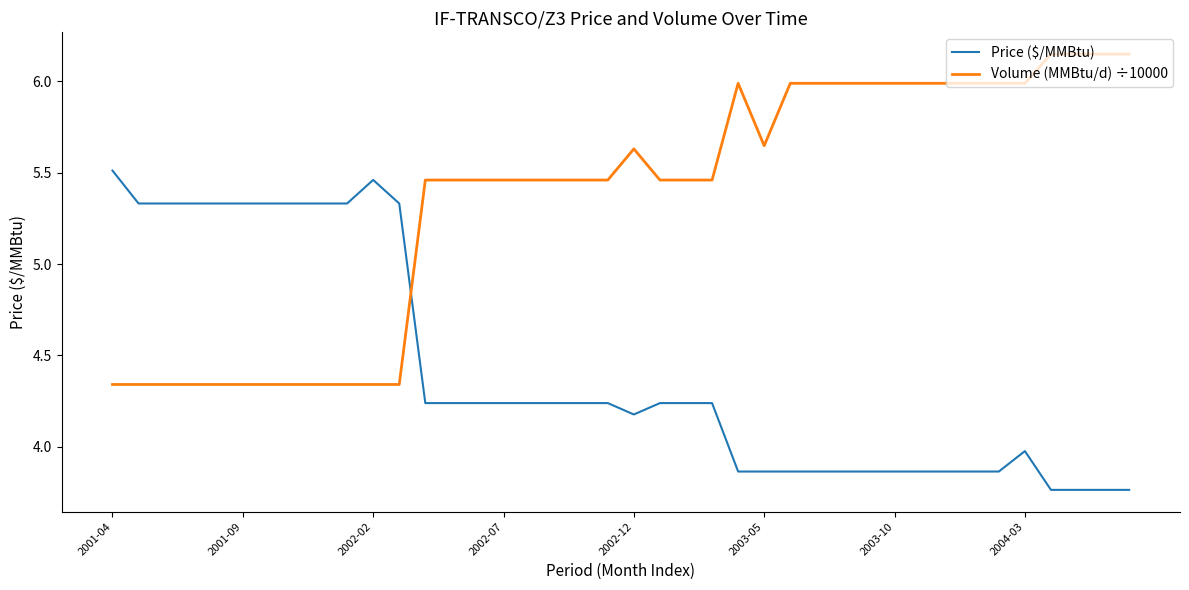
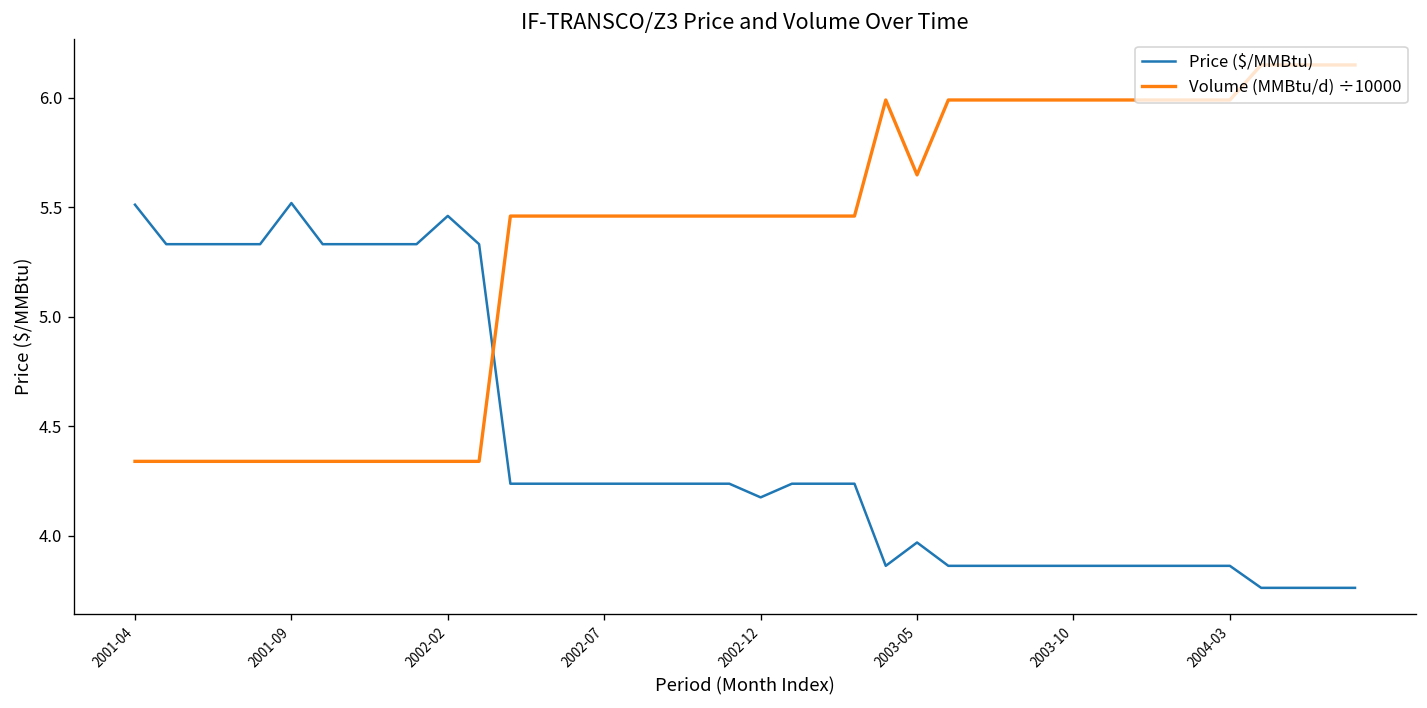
  {
    "Price ($/MMBtu)": {
      "2001-04": 5.51,
-     "2001-09": 5.33,
+     "2001-09": 5.52,
      "2002-02": 5.46,
      "2002-07": 4.24,
      "2002-12": 4.18,
-     "2003-05": 3.86,
+     "2003-05": 3.97,
      "2003-10": 3.86,
-     "2004-03": 3.97
+     "2004-03": 3.86
    },
    "Volume (MMBtu/d) ÷10000": {
      "2001-04": 4.34,
      "2001-09": 4.34,
      "2002-02": 4.34,
      "2002-07": 5.46,
-     "2002-12": 5.63,
+     "2002-12": 5.46,
      "2003-05": 5.65,
      "2003-10": 5.99
    }
  }
